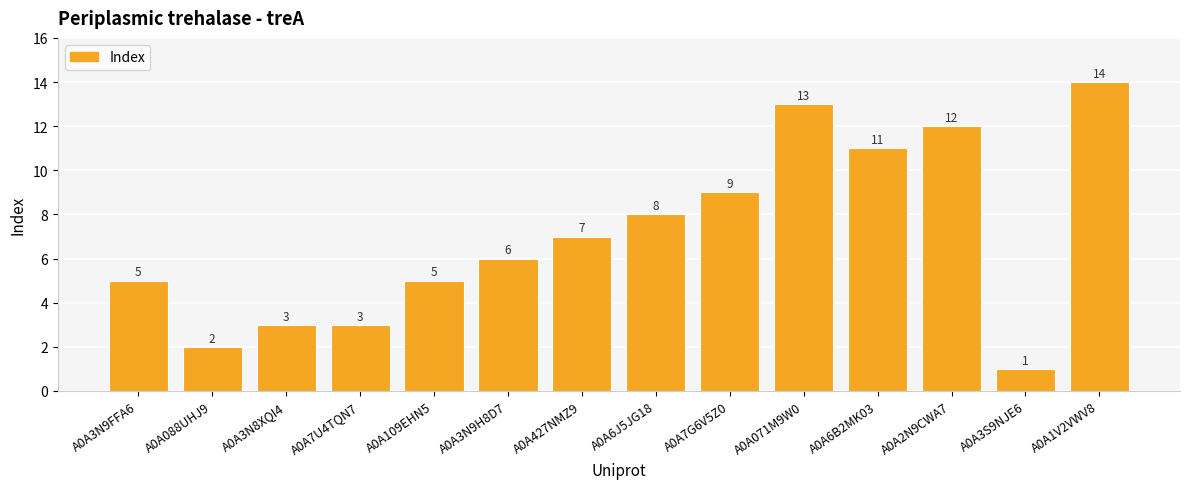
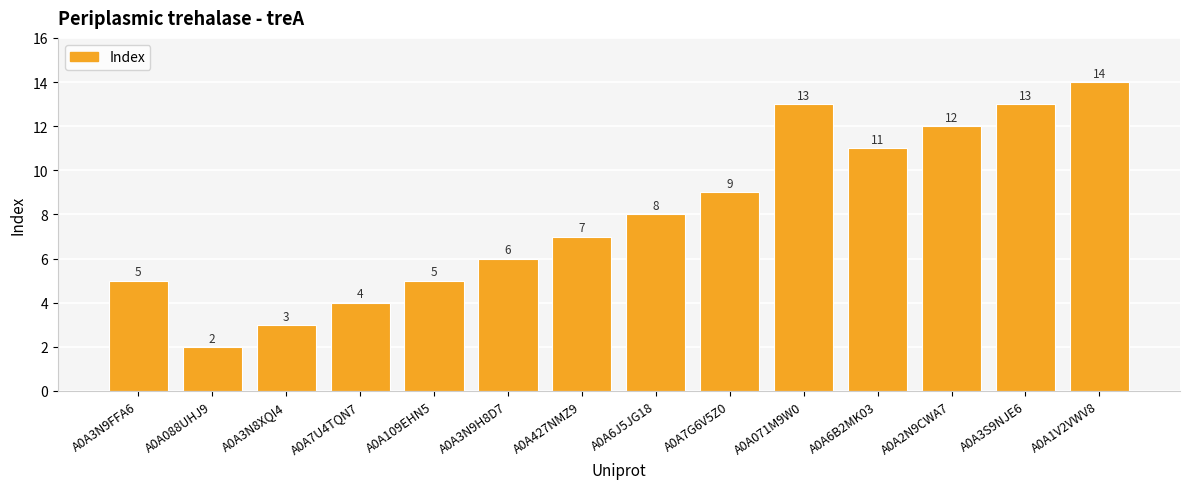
  {
    "A0A3N9FFA6": 5,
    "A0A088UHJ9": 2,
    "A0A3N8XQI4": 3,
-   "A0A7U4TQN7": 3,
+   "A0A7U4TQN7": 4,
    "A0A109EHN5": 5,
    "A0A3N9H8D7": 6,
    "A0A427NMZ9": 7,
    "A0A6J5JG18": 8,
    "A0A7G6V5Z0": 9,
    "A0A071M9W0": 13,
    "A0A6B2MK03": 11,
    "A0A2N9CWA7": 12,
-   "A0A3S9NJE6": 1,
+   "A0A3S9NJE6": 13,
    "A0A1V2VWV8": 14
  }
